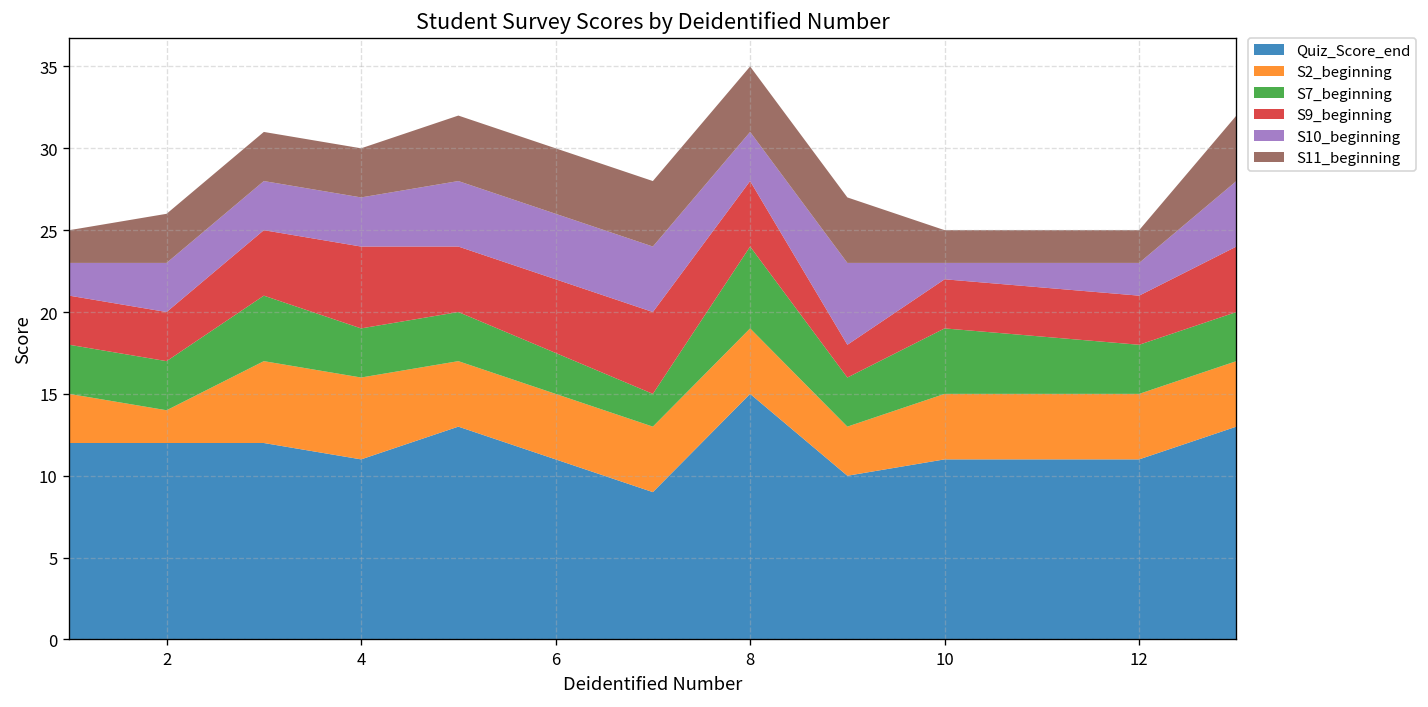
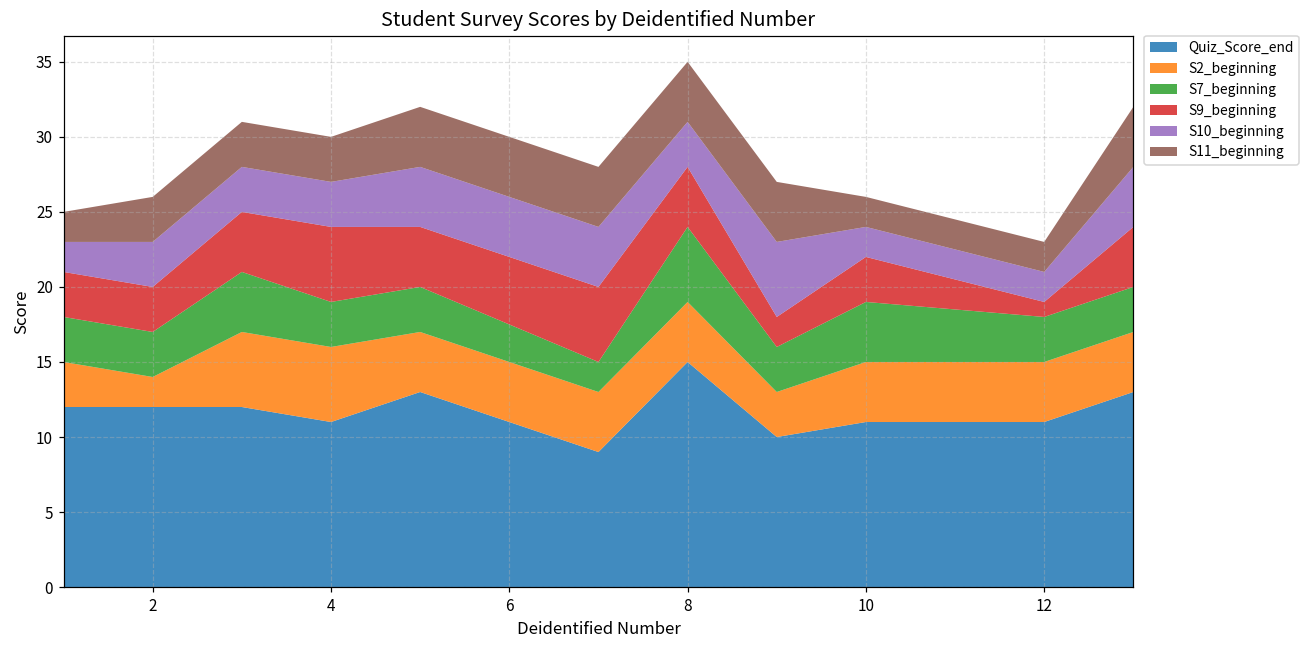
  {
    "Quiz_Score_end": {
      "2": 12,
      "4": 11,
      "8": 15,
      "10": 11,
      "12": 11
    },
    "S2_beginning": {
      "2": 2,
      "4": 5,
      "8": 4,
      "10": 4,
      "12": 4
    },
    "S7_beginning": {
      "2": 3,
      "4": 3,
      "8": 5,
      "10": 4,
      "12": 3
    },
    "S9_beginning": {
      "2": 3,
      "4": 5,
      "8": 4,
      "10": 3,
-     "12": 3
+     "12": 1
    },
    "S10_beginning": {
      "2": 3,
      "4": 3,
      "8": 3,
-     "10": 1,
+     "10": 2,
      "12": 2
    },
    "S11_beginning": {
      "2": 3,
      "4": 3,
      "8": 4,
      "10": 2,
      "12": 2
    }
  }
